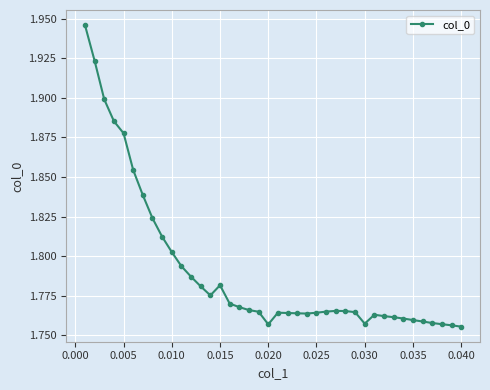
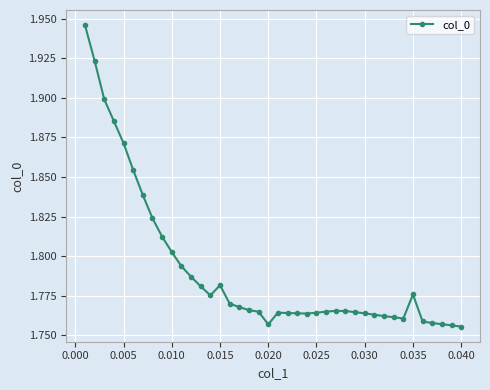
  {
-   "0.005": 1.878,
+   "0.005": 1.871,
    "0.010": 1.803,
    "0.015": 1.782,
    "0.020": 1.757,
    "0.025": 1.764,
-   "0.030": 1.757,
-   "0.035": 1.760,
+   "0.030": 1.764,
+   "0.035": 1.776,
    "0.040": 1.755
  }
